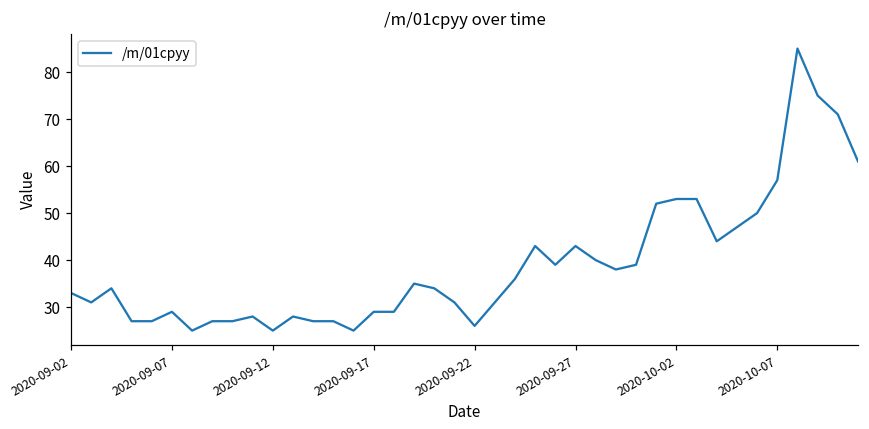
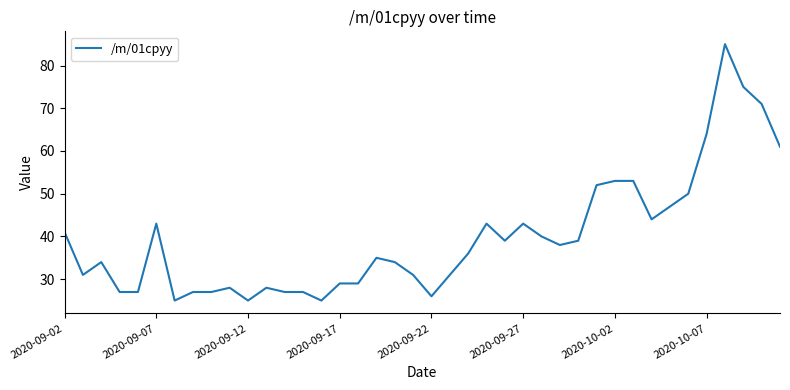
  {
-   "2020-09-02": 33,
-   "2020-09-07": 29,
+   "2020-09-02": 41,
+   "2020-09-07": 43,
    "2020-09-12": 25,
    "2020-09-17": 29,
    "2020-09-22": 26,
    "2020-09-27": 43,
    "2020-10-02": 53,
-   "2020-10-07": 57
+   "2020-10-07": 64
  }
